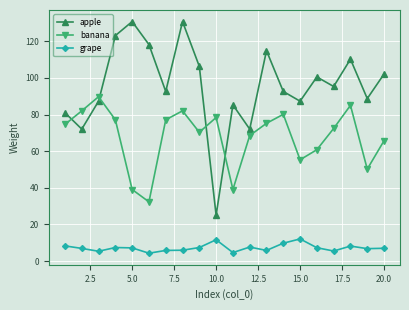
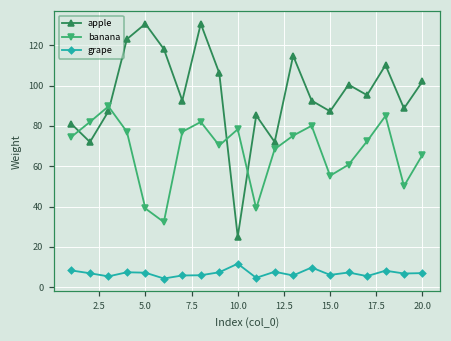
  {
    "grape": {
      "5.0": 7,
      "10.0": 12,
-     "15.0": 12,
+     "15.0": 6,
      "20.0": 7
    }
  }
